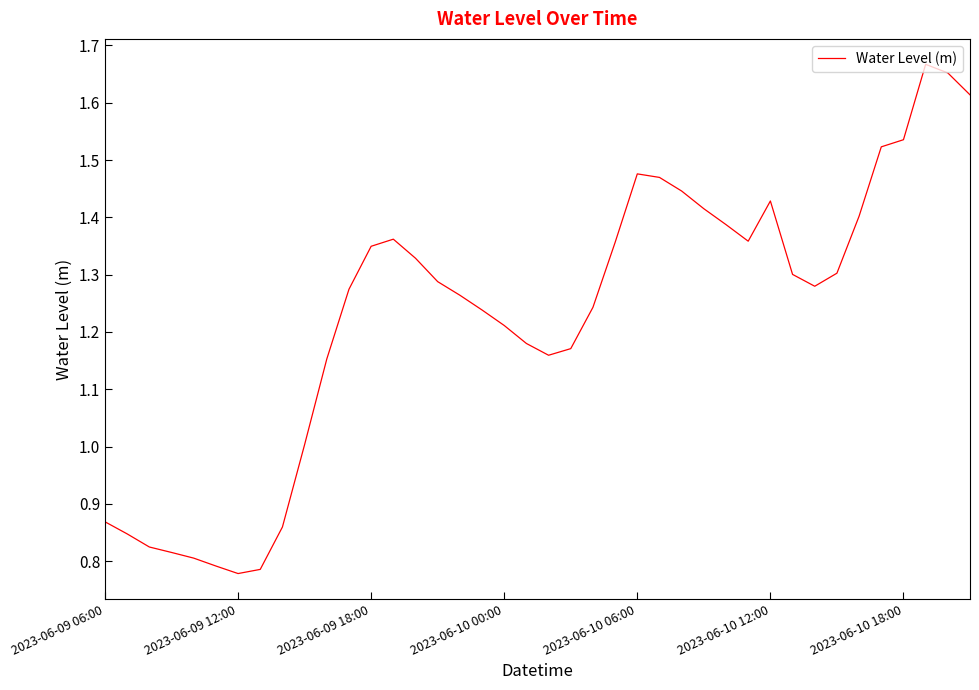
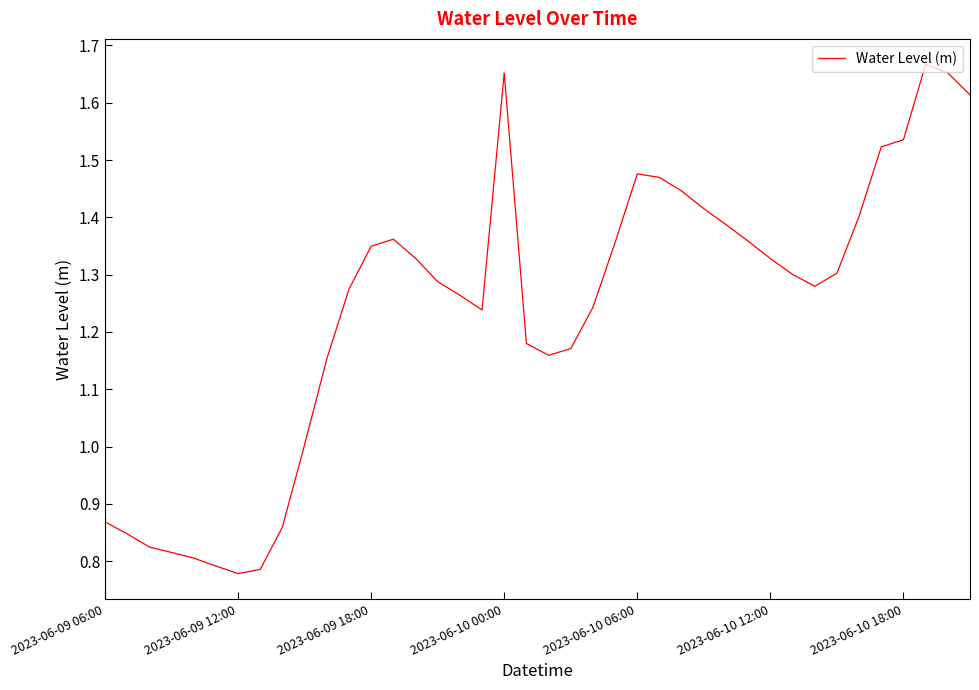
  {
    "2023-06-09 06:00": 0.87,
    "2023-06-09 12:00": 0.78,
    "2023-06-09 18:00": 1.35,
-   "2023-06-10 00:00": 1.21,
+   "2023-06-10 00:00": 1.65,
    "2023-06-10 06:00": 1.48,
-   "2023-06-10 12:00": 1.43,
+   "2023-06-10 12:00": 1.33,
    "2023-06-10 18:00": 1.54
  }
